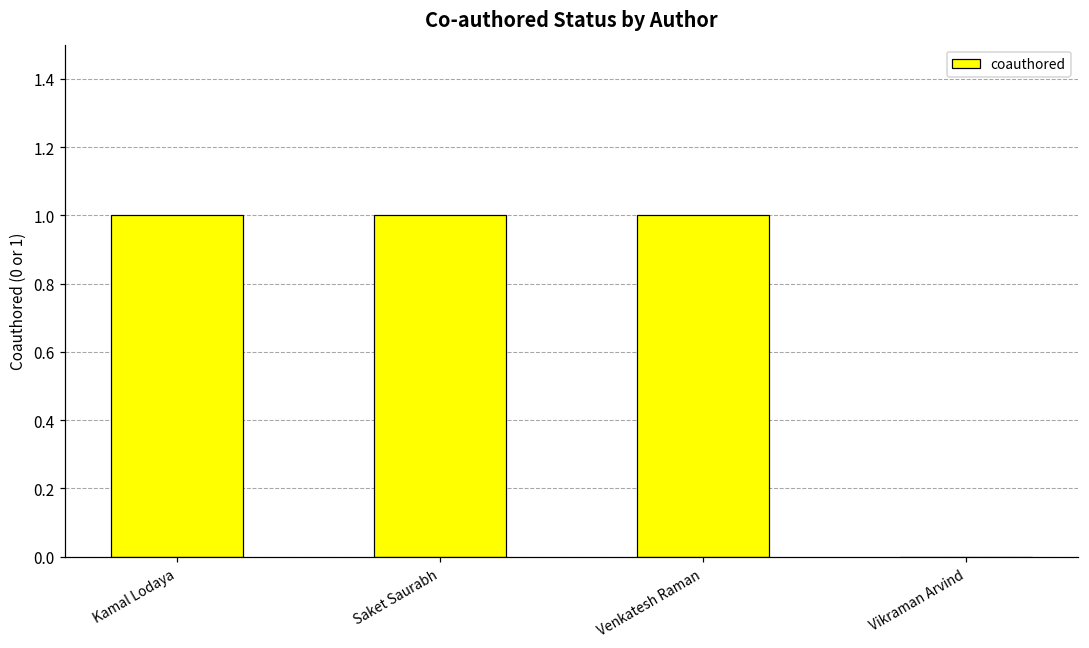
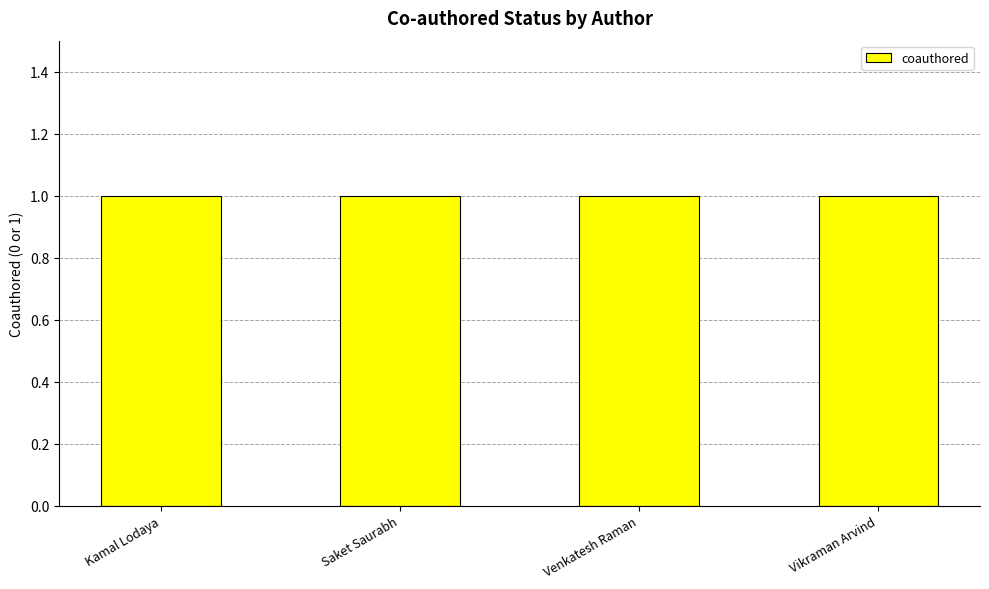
  {
    "Kamal Lodaya": 1,
    "Saket Saurabh": 1,
    "Venkatesh Raman": 1,
-   "Vikraman Arvind": 0
+   "Vikraman Arvind": 1
  }
